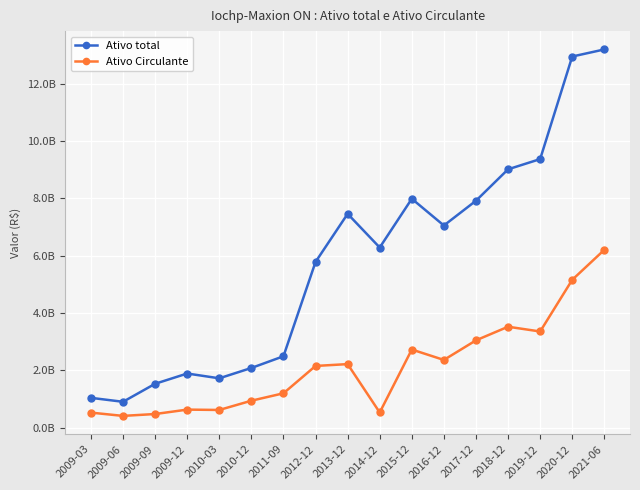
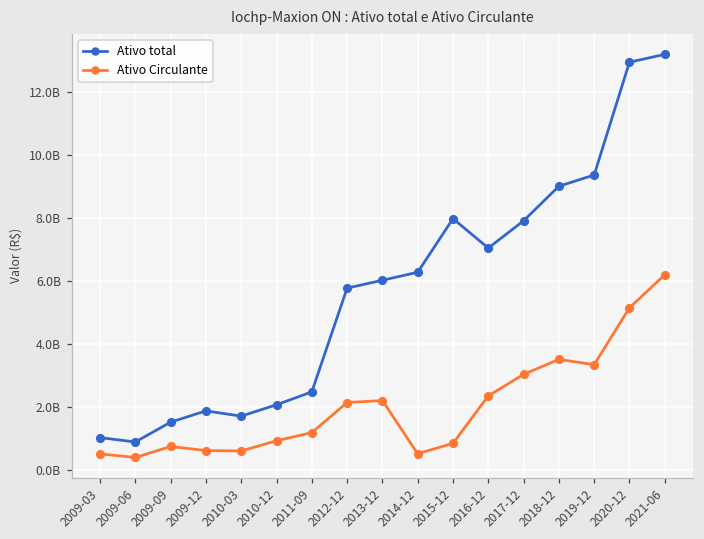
  {
    "Ativo total": {
      "2009-03": 1000000000,
      "2009-06": 900000000,
      "2009-09": 1500000000,
      "2009-12": 1900000000,
      "2010-03": 1700000000,
      "2010-12": 2100000000,
      "2011-09": 2500000000,
      "2012-12": 5800000000,
-     "2013-12": 7500000000,
+     "2013-12": 6000000000,
      "2014-12": 6300000000,
      "2015-12": 8000000000,
      "2016-12": 7100000000,
      "2017-12": 7900000000,
      "2018-12": 9000000000,
      "2019-12": 9400000000,
      "2020-12": 13000000000,
      "2021-06": 13200000000
    },
    "Ativo Circulante": {
      "2009-03": 500000000,
      "2009-06": 400000000,
-     "2009-09": 500000000,
+     "2009-09": 800000000,
      "2009-12": 600000000,
      "2010-03": 600000000,
      "2010-12": 900000000,
      "2011-09": 1200000000,
      "2012-12": 2200000000,
      "2013-12": 2200000000,
      "2014-12": 500000000,
-     "2015-12": 2700000000,
+     "2015-12": 900000000,
      "2016-12": 2400000000,
      "2017-12": 3000000000,
      "2018-12": 3500000000,
      "2019-12": 3400000000,
      "2020-12": 5200000000,
      "2021-06": 6200000000
    }
  }
